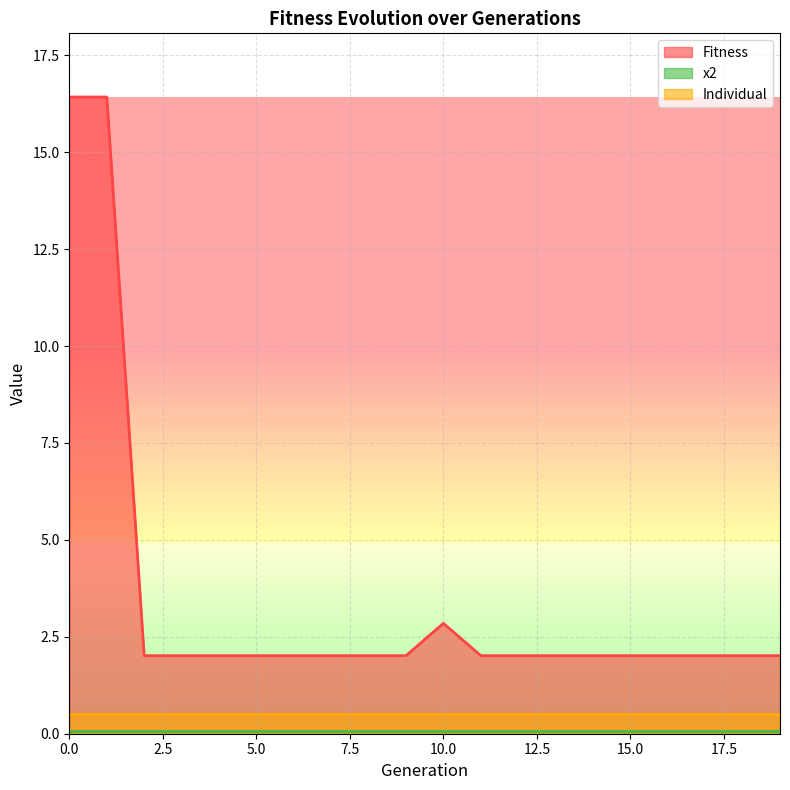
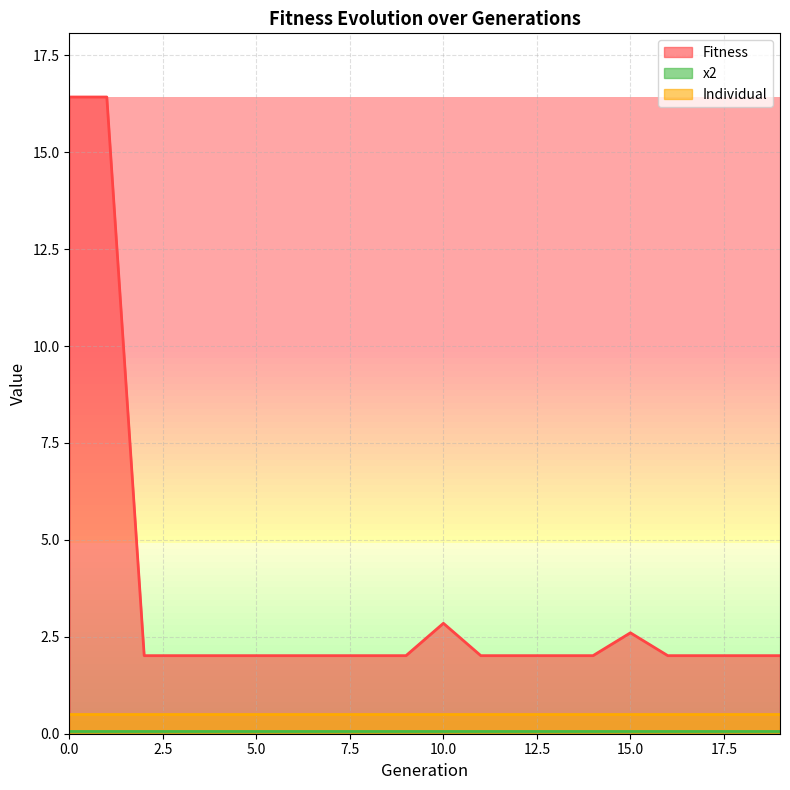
  {
    "Fitness": {
      "0.0": 16.4,
      "5.0": 2.0,
      "10.0": 2.8,
-     "15.0": 2.0
+     "15.0": 2.6
    },
    "x2": {
      "0.0": 0.1,
      "5.0": 0.1,
      "10.0": 0.1,
      "15.0": 0.1
    },
    "Individual": {
      "0.0": 0.5,
      "5.0": 0.5,
      "10.0": 0.5,
      "15.0": 0.5
    }
  }
